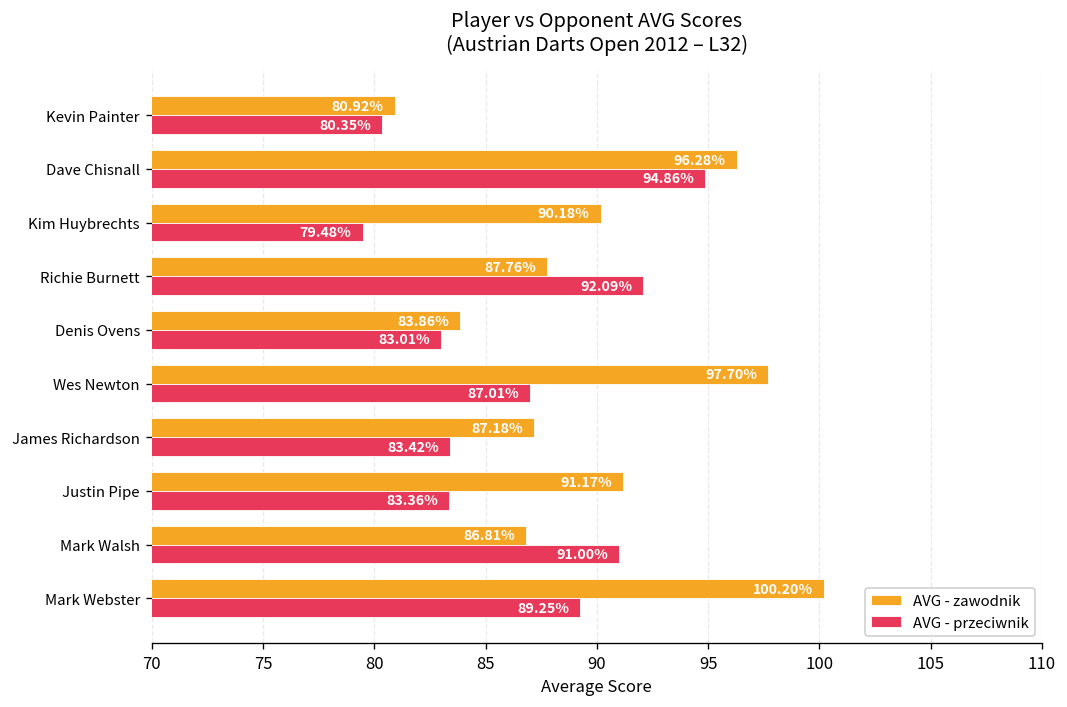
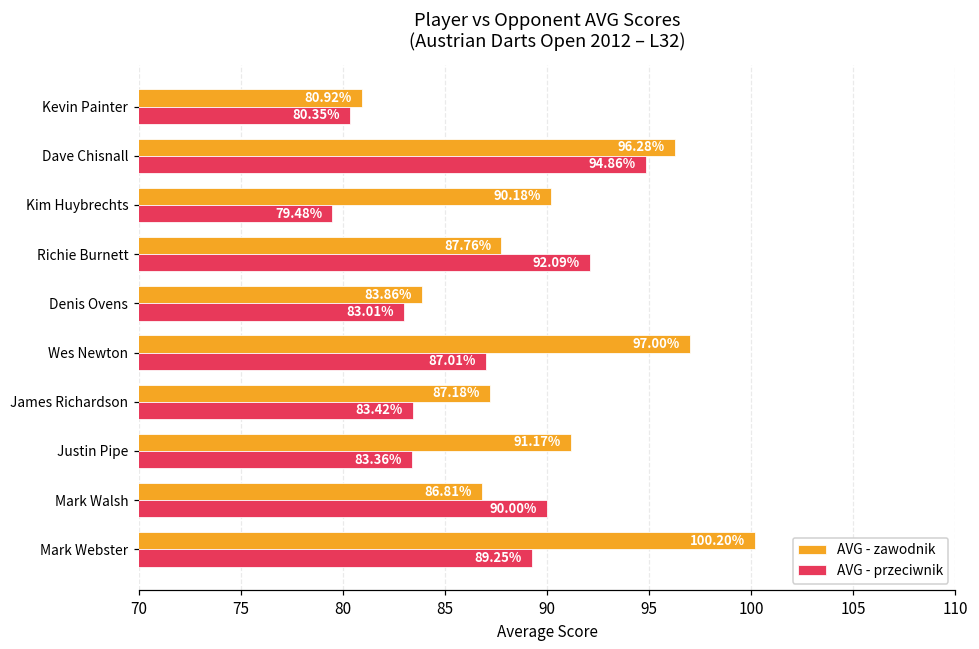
  {
    "AVG - zawodnik": {
      "Kevin Painter": "80.92%",
      "Dave Chisnall": "96.28%",
      "Kim Huybrechts": "90.18%",
      "Richie Burnett": "87.76%",
      "Denis Ovens": "83.86%",
-     "Wes Newton": "97.70%",
+     "Wes Newton": "97.00%",
      "James Richardson": "87.18%",
      "Justin Pipe": "91.17%",
      "Mark Walsh": "86.81%",
      "Mark Webster": "100.20%"
    },
    "AVG - przeciwnik": {
      "Kevin Painter": "80.35%",
      "Dave Chisnall": "94.86%",
      "Kim Huybrechts": "79.48%",
      "Richie Burnett": "92.09%",
      "Denis Ovens": "83.01%",
      "Wes Newton": "87.01%",
      "James Richardson": "83.42%",
      "Justin Pipe": "83.36%",
-     "Mark Walsh": "91.00%",
+     "Mark Walsh": "90.00%",
      "Mark Webster": "89.25%"
    }
  }
